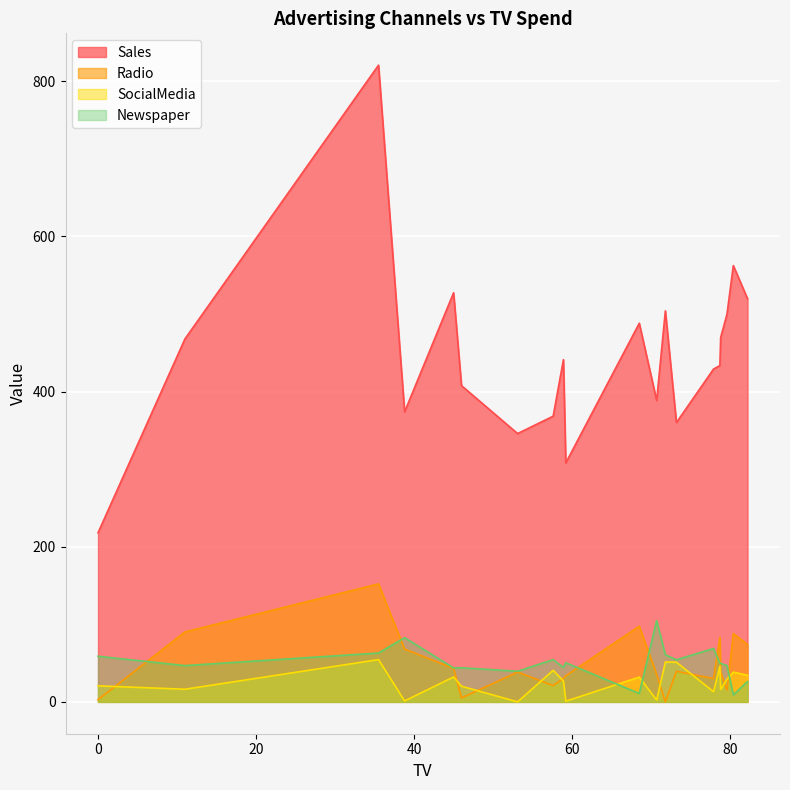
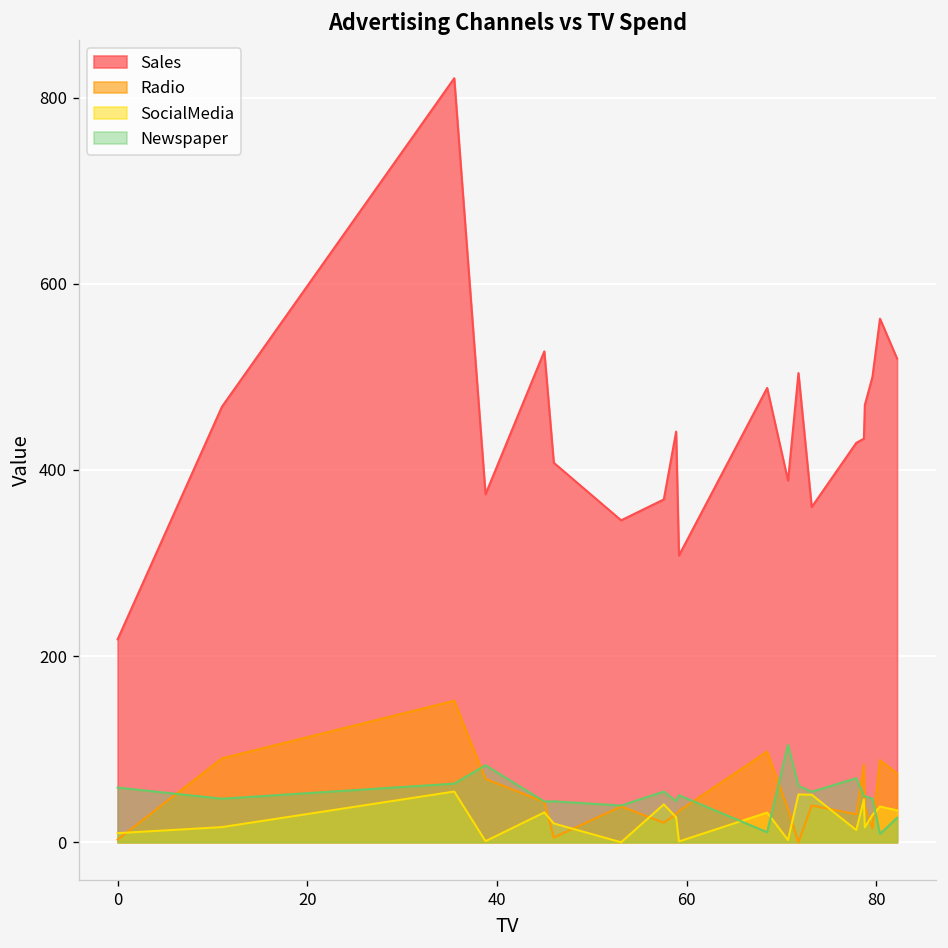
  {
    "Sales": {
      "0": 220
    },
    "Radio": {
      "0": 0
    },
    "SocialMedia": {
-     "0": 20
+     "0": 10
    },
    "Newspaper": {
      "0": 60
    }
  }
